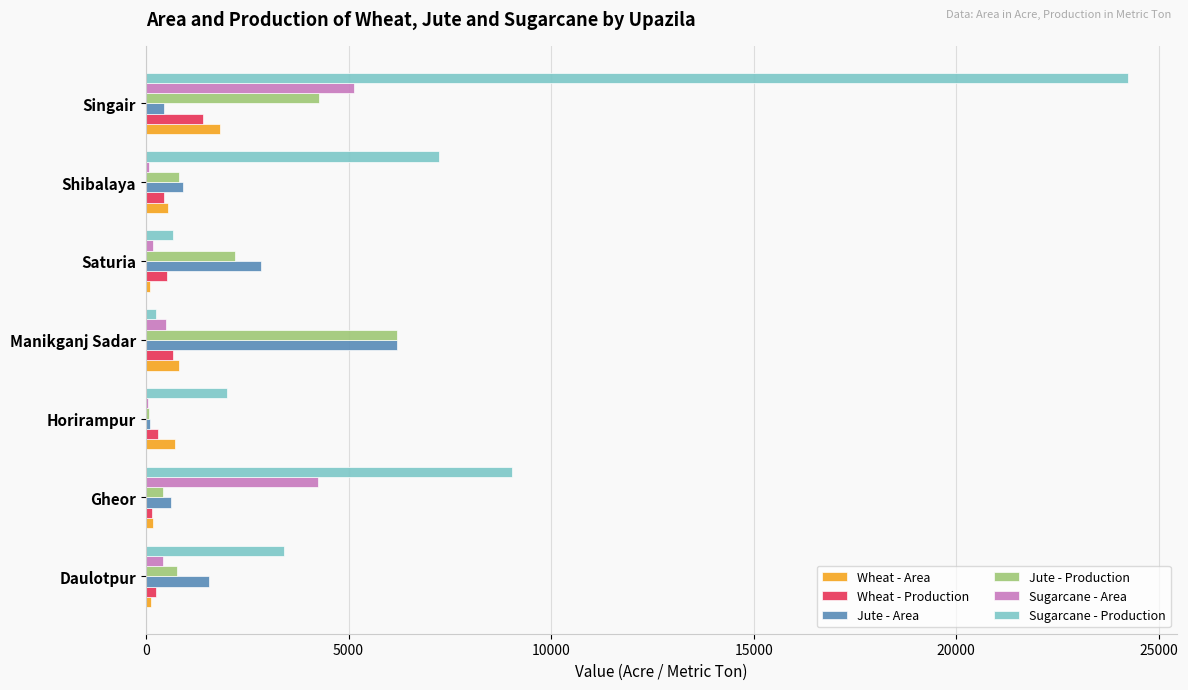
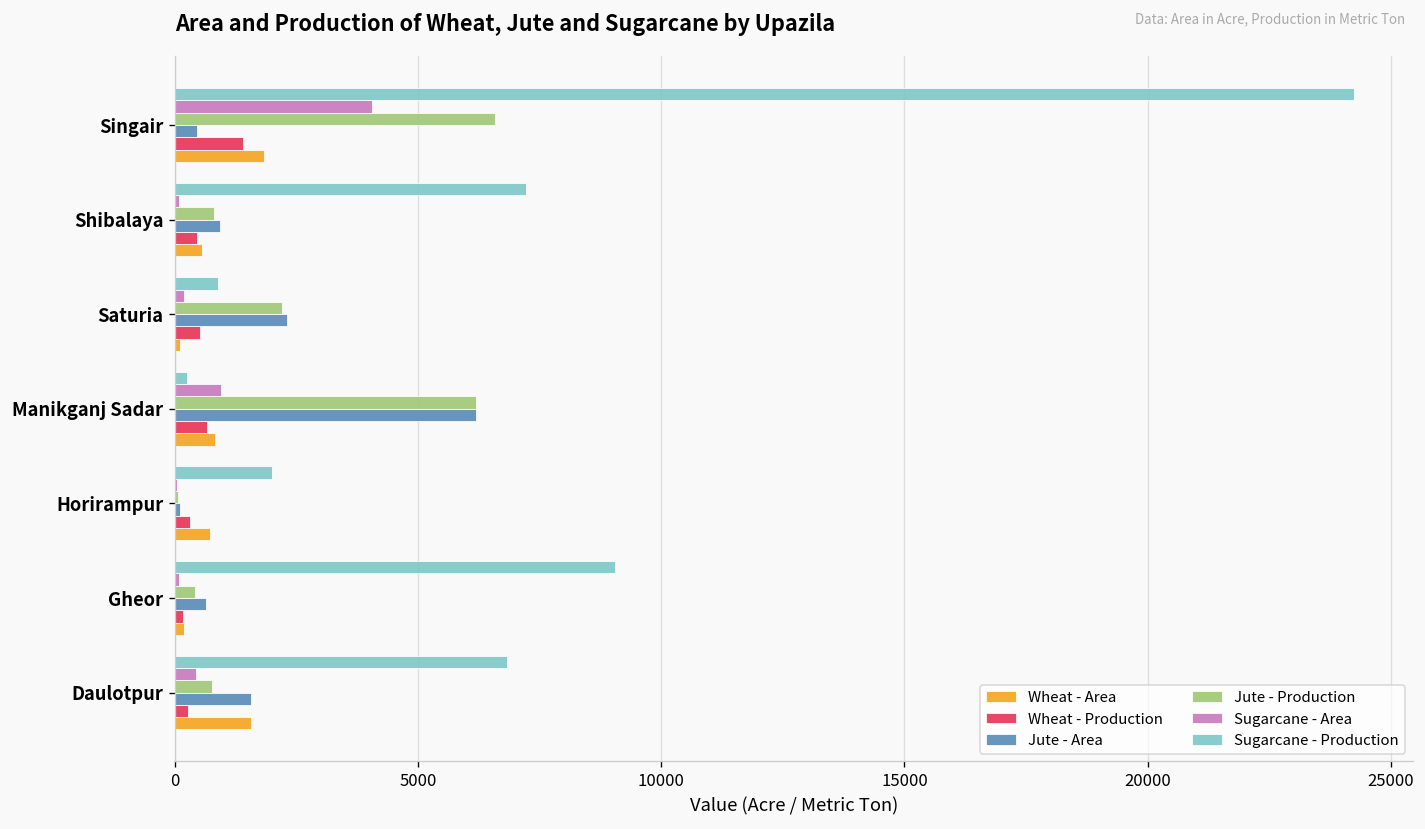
  {
    "Wheat - Area": {
      "Singair": 1800,
      "Shibalaya": 600,
      "Saturia": 100,
      "Manikganj Sadar": 800,
      "Horirampur": 700,
      "Gheor": 200,
-     "Daulotpur": 100
+     "Daulotpur": 1600
    },
    "Wheat - Production": {
      "Singair": 1400,
      "Shibalaya": 400,
      "Saturia": 500,
      "Manikganj Sadar": 700,
      "Horirampur": 300,
      "Gheor": 200,
      "Daulotpur": 300
    },
    "Jute - Area": {
      "Singair": 500,
      "Shibalaya": 900,
-     "Saturia": 2800,
+     "Saturia": 2300,
      "Manikganj Sadar": 6200,
      "Horirampur": 100,
      "Gheor": 600,
      "Daulotpur": 1600
    },
    "Jute - Production": {
-     "Singair": 4300,
+     "Singair": 6600,
      "Shibalaya": 800,
      "Saturia": 2200,
      "Manikganj Sadar": 6200,
      "Horirampur": 100,
      "Gheor": 400,
      "Daulotpur": 800
    },
    "Sugarcane - Area": {
-     "Singair": 5100,
+     "Singair": 4000,
      "Shibalaya": 100,
      "Saturia": 200,
-     "Manikganj Sadar": 500,
-     "Gheor": 4200,
+     "Manikganj Sadar": 900,
+     "Gheor": 100,
      "Daulotpur": 400
    },
    "Sugarcane - Production": {
      "Singair": 24200,
      "Shibalaya": 7200,
-     "Saturia": 700,
+     "Saturia": 900,
      "Manikganj Sadar": 200,
      "Horirampur": 2000,
      "Gheor": 9000,
-     "Daulotpur": 3400
+     "Daulotpur": 6800
    }
  }
